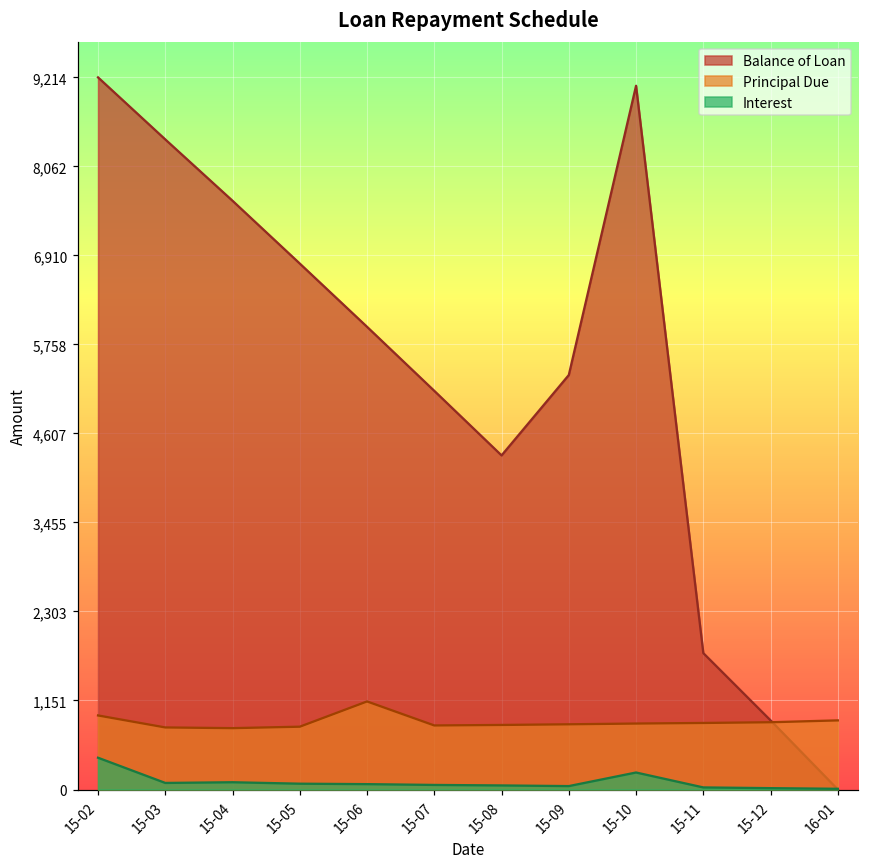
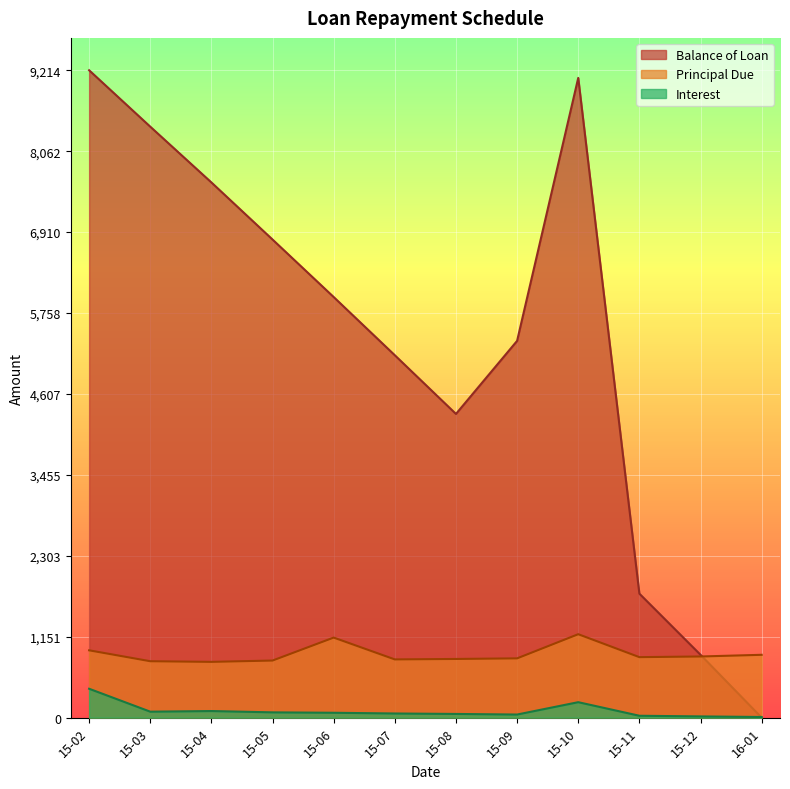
  {
    "Balance of Loan": {
      "15-02": "9,200",
      "15-03": "8,400",
      "15-04": "7,600",
      "15-05": "6,800",
      "15-06": "6,000",
      "15-07": "5,200",
      "15-08": "4,300",
      "15-09": "5,400",
      "15-10": "9,100",
      "15-11": "1,800"
    },
    "Principal Due": {
      "15-02": "1,000",
      "15-03": "800",
      "15-04": "800",
      "15-05": "800",
      "15-06": "1,100",
      "15-07": "800",
      "15-08": "800",
      "15-09": "800",
-     "15-10": "900",
+     "15-10": "1,200",
      "15-11": "900",
      "16-01": "900"
    },
    "Interest": {
      "15-02": "400",
      "15-03": "100",
      "15-04": "100",
      "15-05": "100",
      "15-06": "100",
      "15-07": "100",
      "15-08": "100",
      "15-09": "0",
      "15-10": "200",
      "15-11": "0",
      "15-12": "0"
    }
  }
